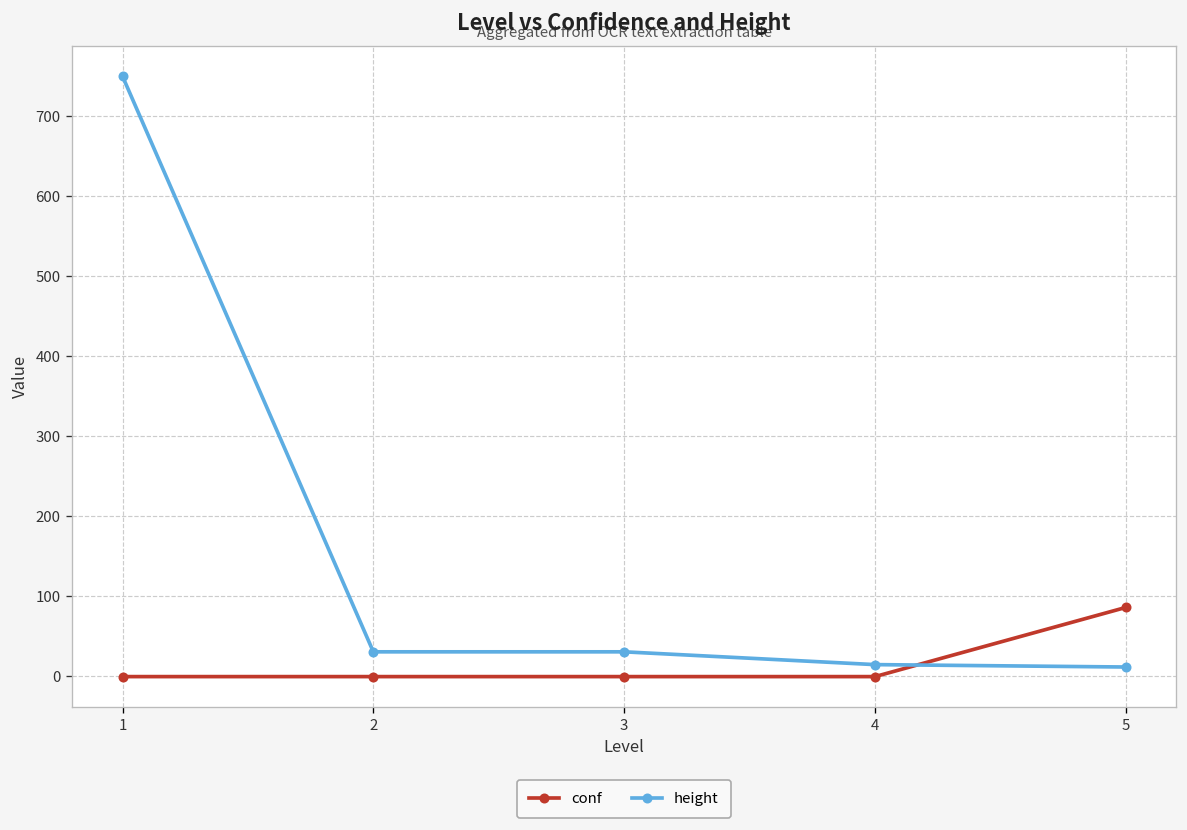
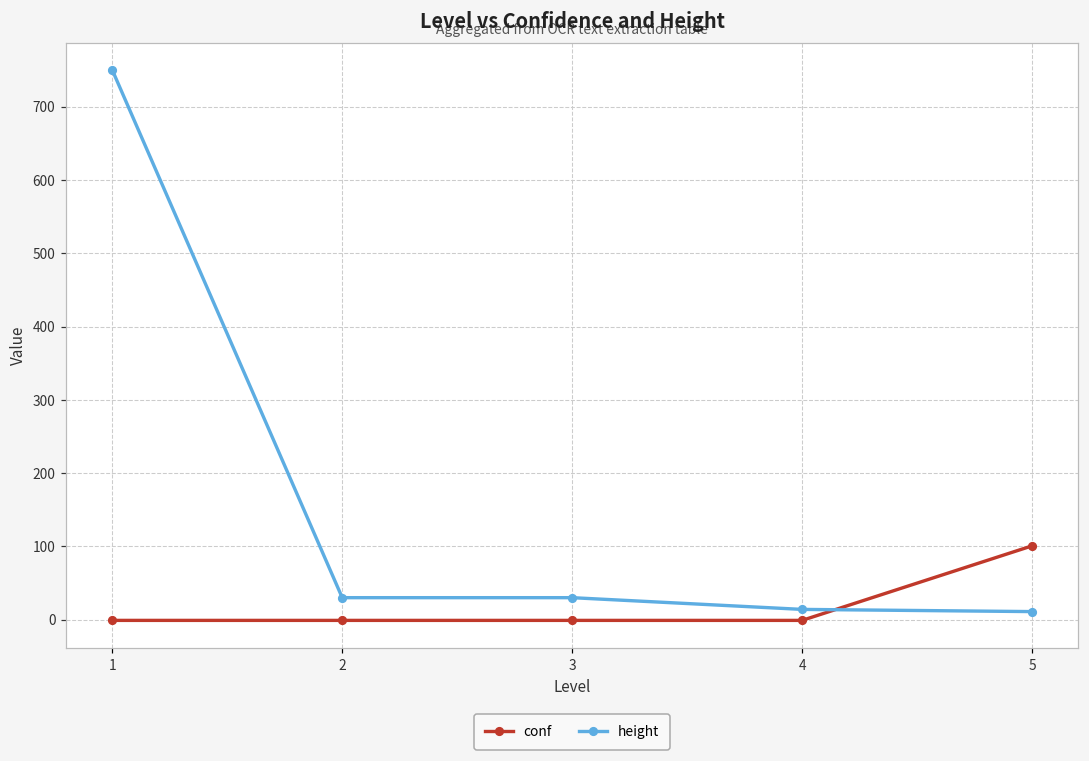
  {
    "conf": {
      "1": 0,
      "2": 0,
      "3": 0,
      "4": 0,
-     "5": 90
+     "5": 100
    },
    "height": {
      "1": 750,
      "2": 30,
      "3": 30,
      "4": 10,
      "5": 10
    }
  }
